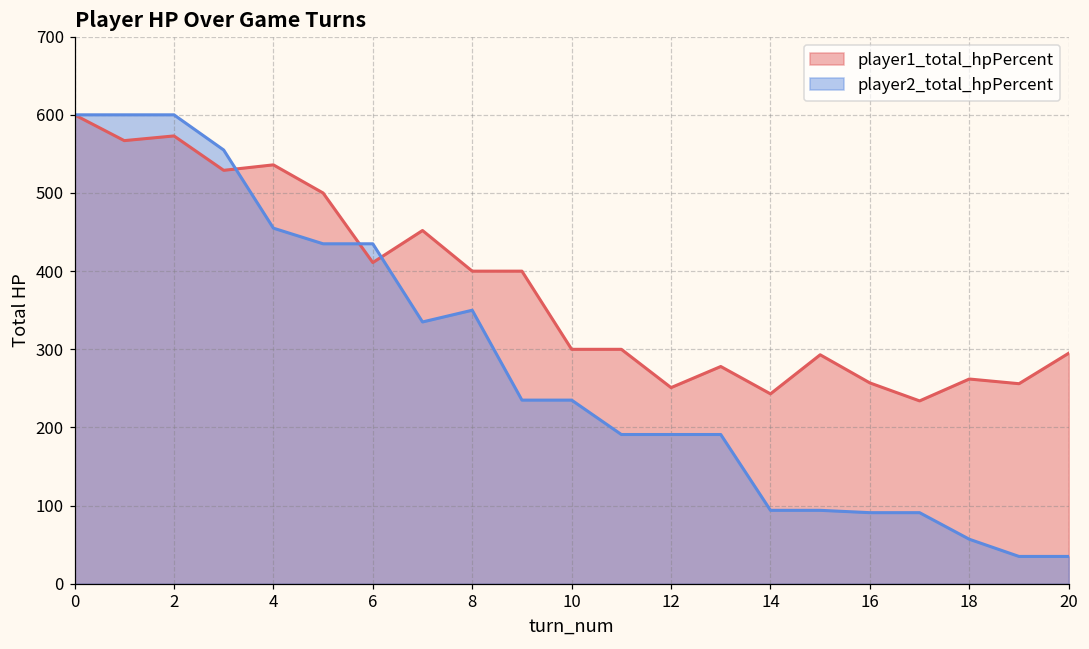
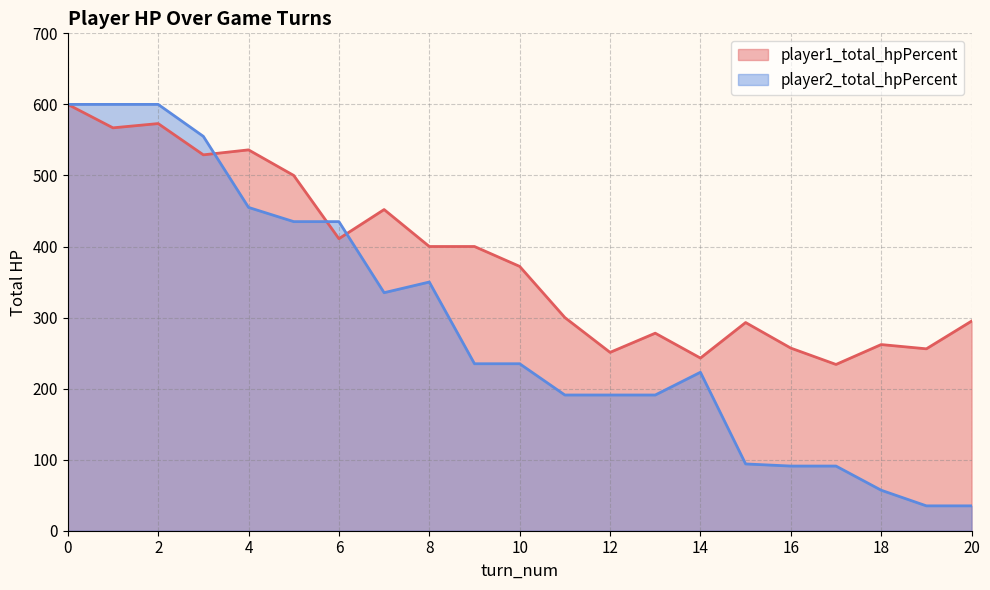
  {
    "player1_total_hpPercent": {
      "2": 570,
      "4": 540,
      "6": 410,
      "8": 400,
-     "10": 300,
+     "10": 370,
      "12": 250,
      "14": 240,
      "16": 260,
      "18": 260,
      "20": 300
    },
    "player2_total_hpPercent": {
      "2": 600,
      "4": 460,
      "6": 440,
      "8": 350,
      "10": 240,
      "12": 190,
-     "14": 90,
+     "14": 220,
      "16": 90,
      "18": 60,
      "20": 40
    }
  }
